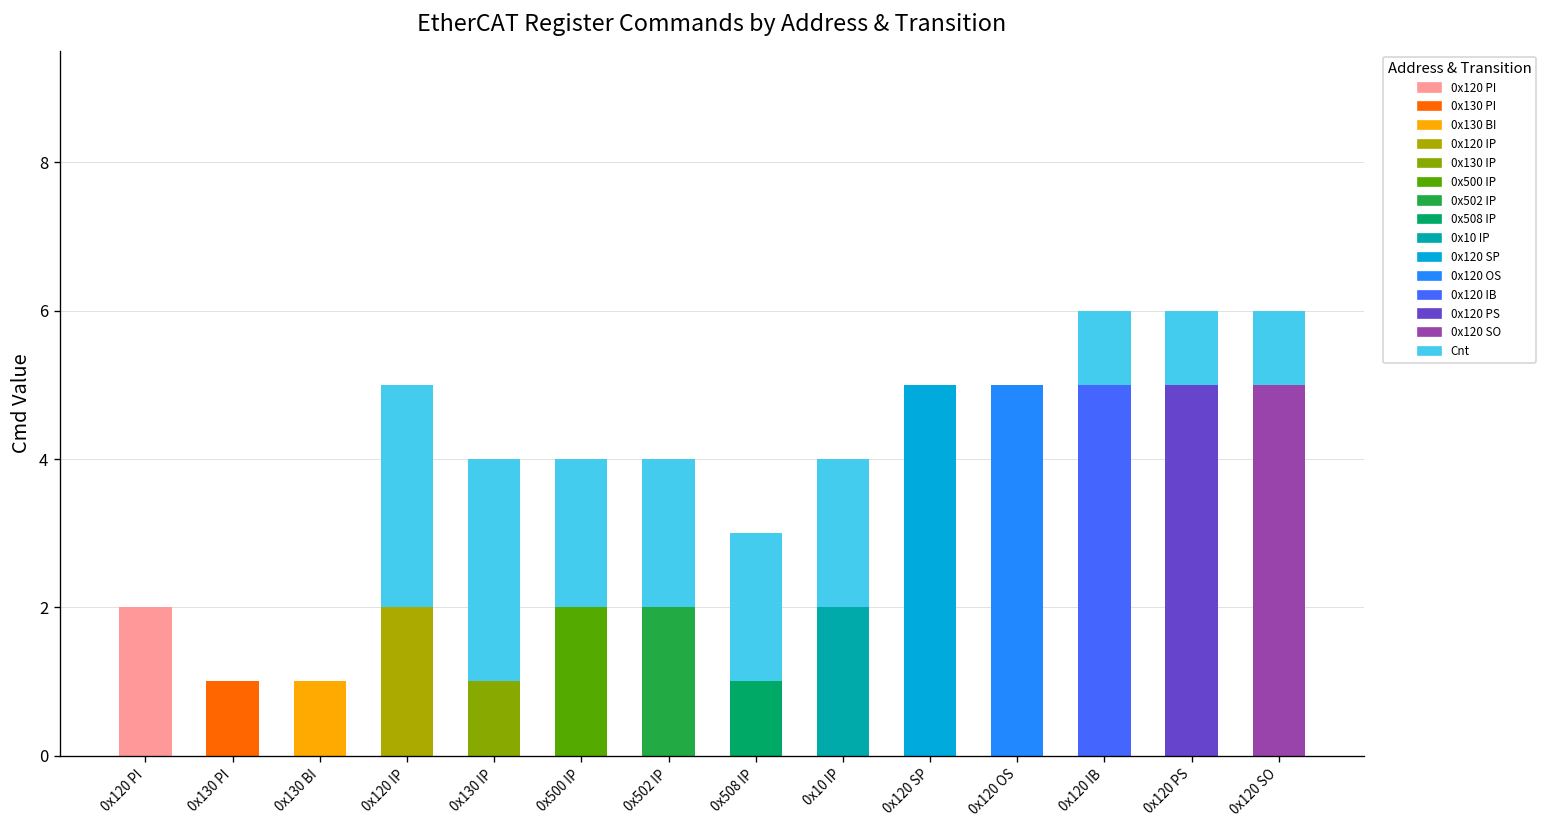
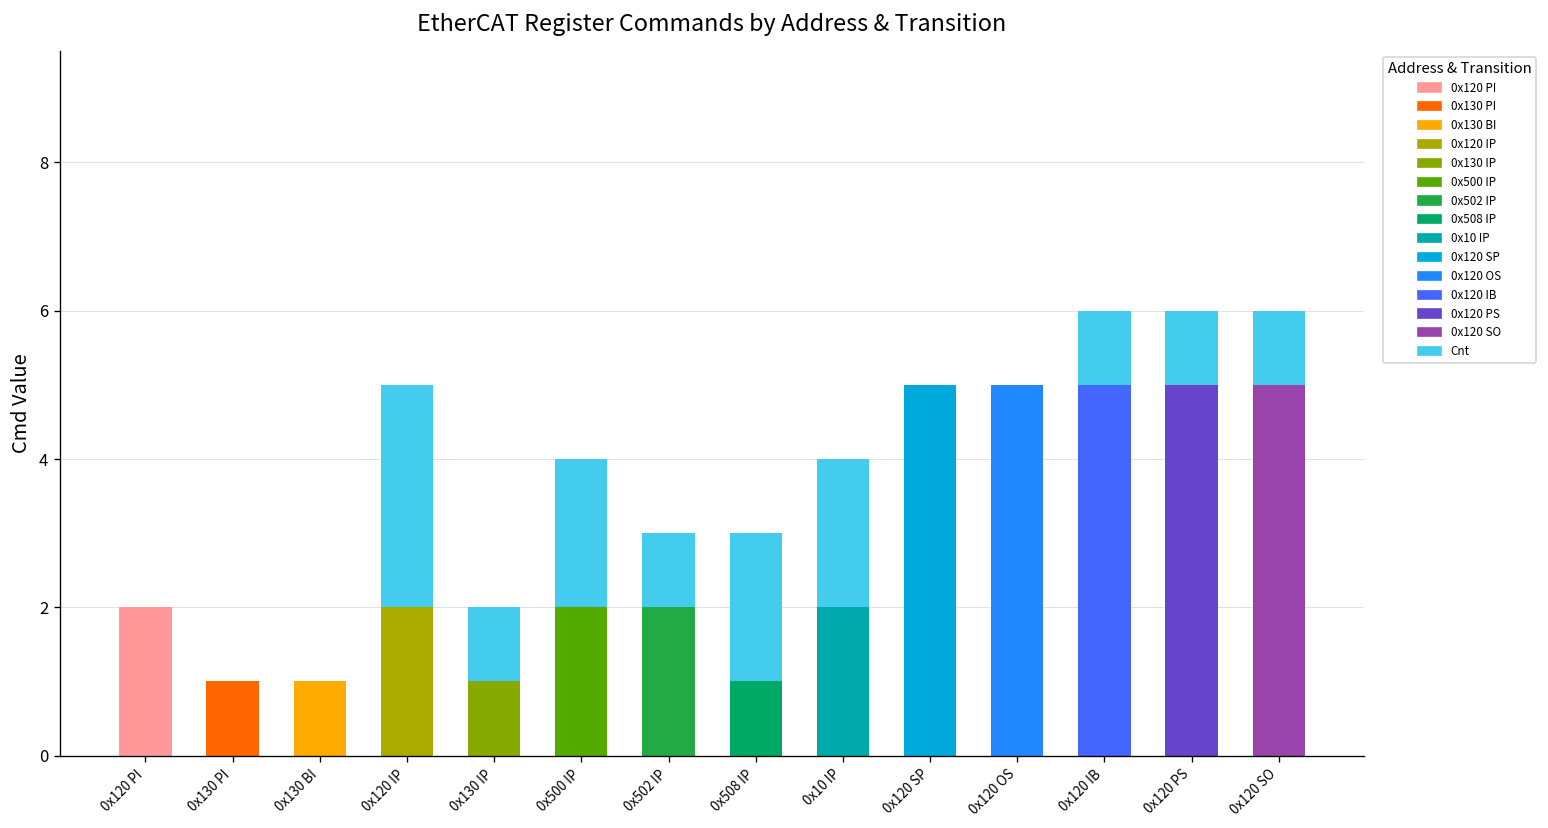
  {
    "Cnt": {
      "0x120 PI": 0,
      "0x130 PI": 0,
      "0x130 BI": 0,
      "0x120 IP": 3,
-     "0x130 IP": 3,
+     "0x130 IP": 1,
      "0x500 IP": 2,
-     "0x502 IP": 2,
+     "0x502 IP": 1,
      "0x508 IP": 2,
      "0x10 IP": 2,
      "0x120 SP": 0,
      "0x120 OS": 0,
      "0x120 IB": 1,
      "0x120 PS": 1,
      "0x120 SO": 1
    }
  }
